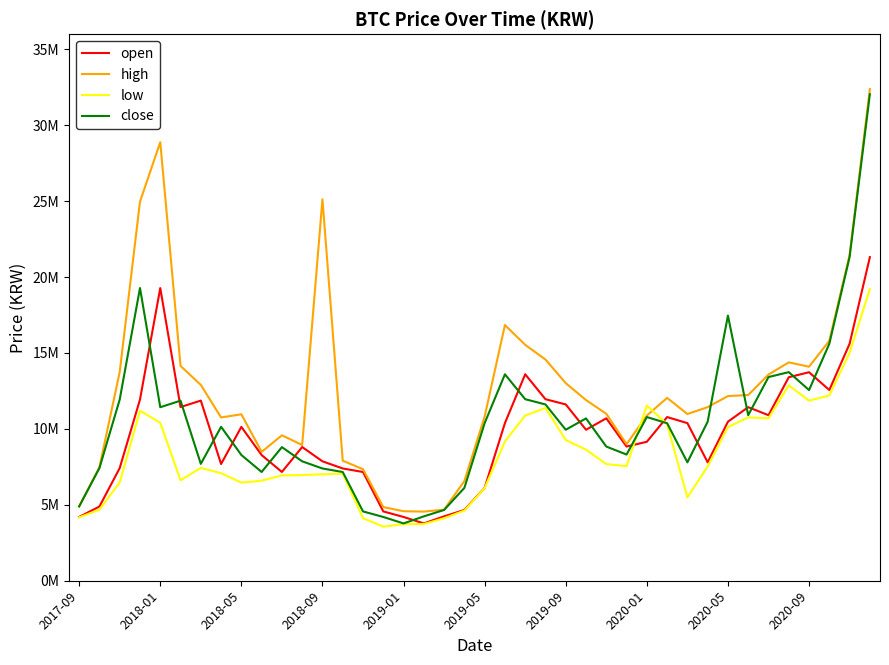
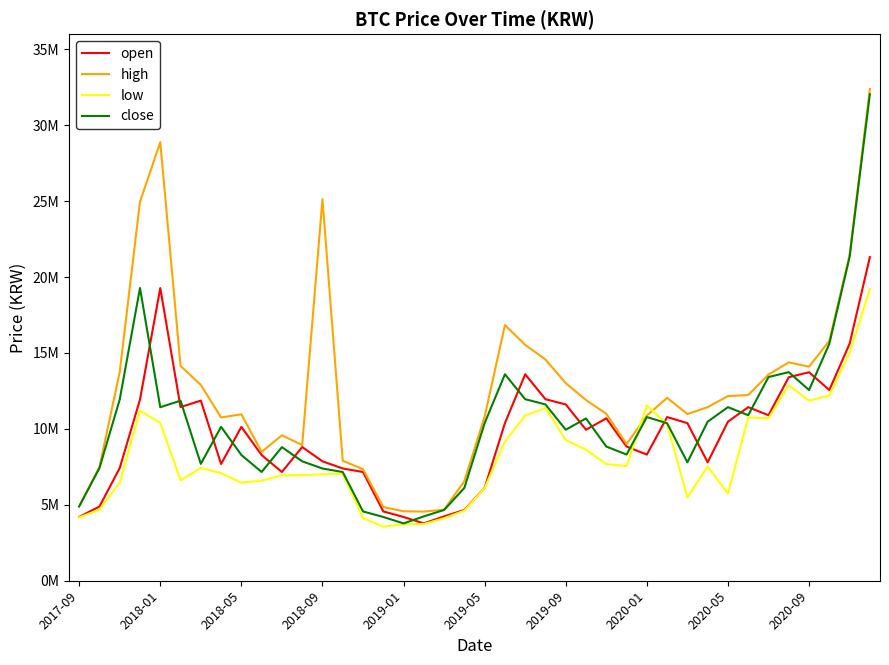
  {
    "open": {
      "2018-01": 19300000,
      "2018-05": 10100000,
      "2018-09": 7900000,
      "2019-01": 4200000,
      "2019-09": 11600000,
-     "2020-01": 9200000,
+     "2020-01": 8300000,
      "2020-05": 10500000,
      "2020-09": 13700000
    },
    "high": {
      "2018-01": 28900000,
      "2018-05": 11000000,
      "2018-09": 25100000,
      "2019-01": 4600000,
      "2019-05": 10800000,
      "2019-09": 13000000,
      "2020-05": 12200000,
      "2020-09": 14100000
    },
    "low": {
      "2018-01": 10400000,
      "2018-05": 6500000,
      "2018-09": 7000000,
      "2019-09": 9300000,
      "2020-01": 11500000,
-     "2020-05": 10100000,
+     "2020-05": 5700000,
      "2020-09": 11900000
    },
    "close": {
      "2018-01": 11400000,
      "2018-05": 8300000,
      "2018-09": 7400000,
      "2019-05": 10400000,
      "2019-09": 9900000,
-     "2020-05": 17500000,
+     "2020-05": 11400000,
      "2020-09": 12600000
    }
  }
